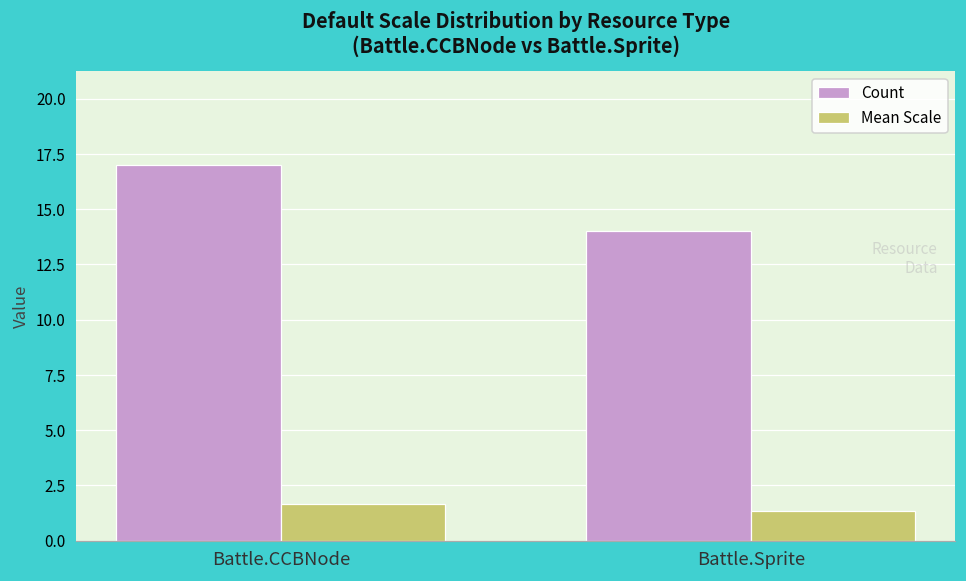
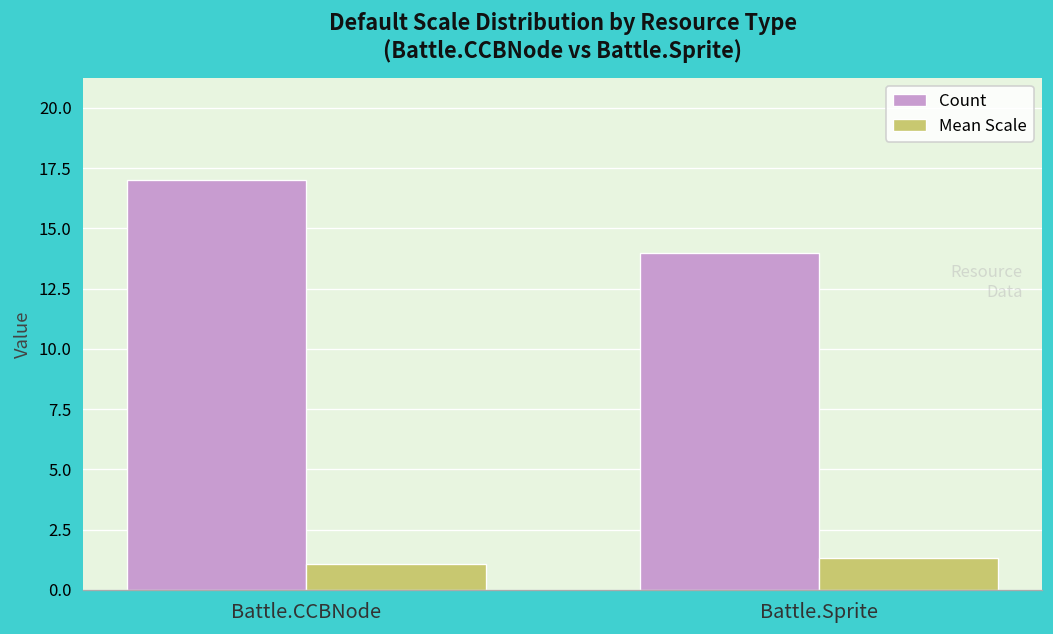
  {
    "Count": {
      "Battle.CCBNode": 17.0,
      "Battle.Sprite": 14.0
    },
    "Mean Scale": {
-     "Battle.CCBNode": 1.7,
+     "Battle.CCBNode": 1.1,
      "Battle.Sprite": 1.3
    }
  }
